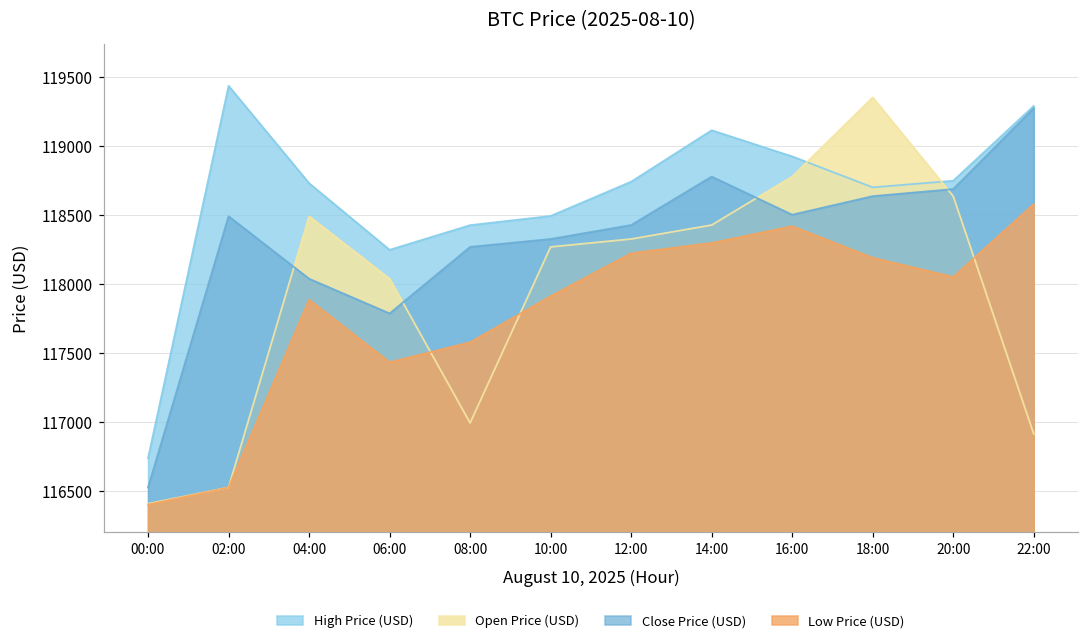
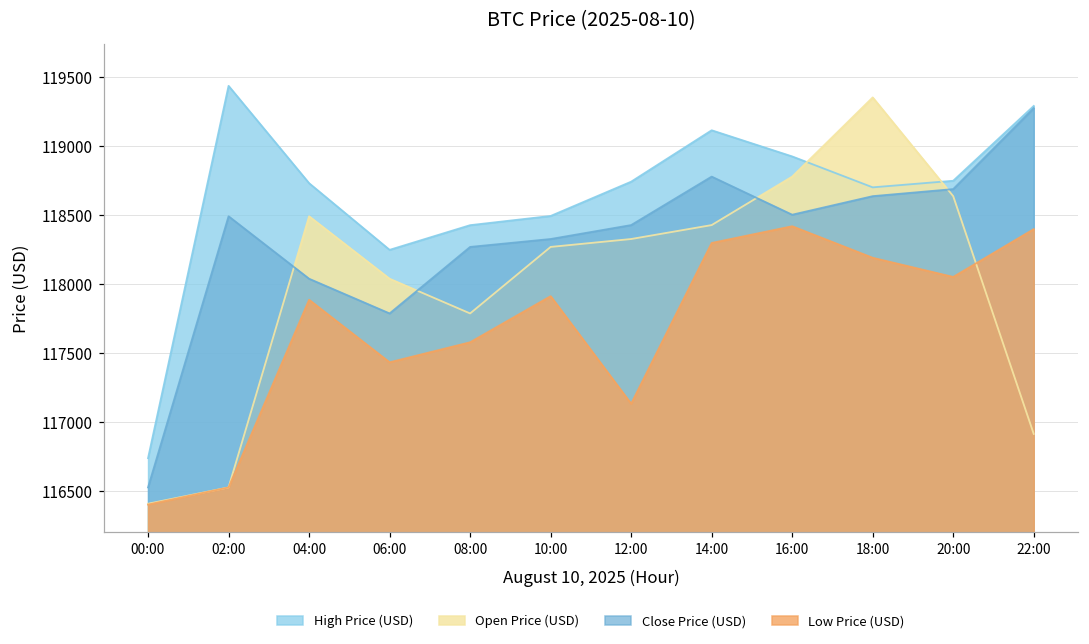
  {
    "Open Price (USD)": {
      "04:00": 118490,
      "06:00": 118040,
-     "08:00": 116990,
+     "08:00": 117780,
      "10:00": 118270,
      "12:00": 118320,
      "14:00": 118430,
      "16:00": 118780,
      "18:00": 119350,
      "20:00": 118630,
      "22:00": 116910
    },
    "Low Price (USD)": {
      "04:00": 117880,
      "06:00": 117430,
      "08:00": 117580,
      "10:00": 117910,
-     "12:00": 118220,
+     "12:00": 117130,
      "14:00": 118300,
      "16:00": 118420,
      "18:00": 118190,
      "20:00": 118050,
-     "22:00": 118580
+     "22:00": 118400
    }
  }
